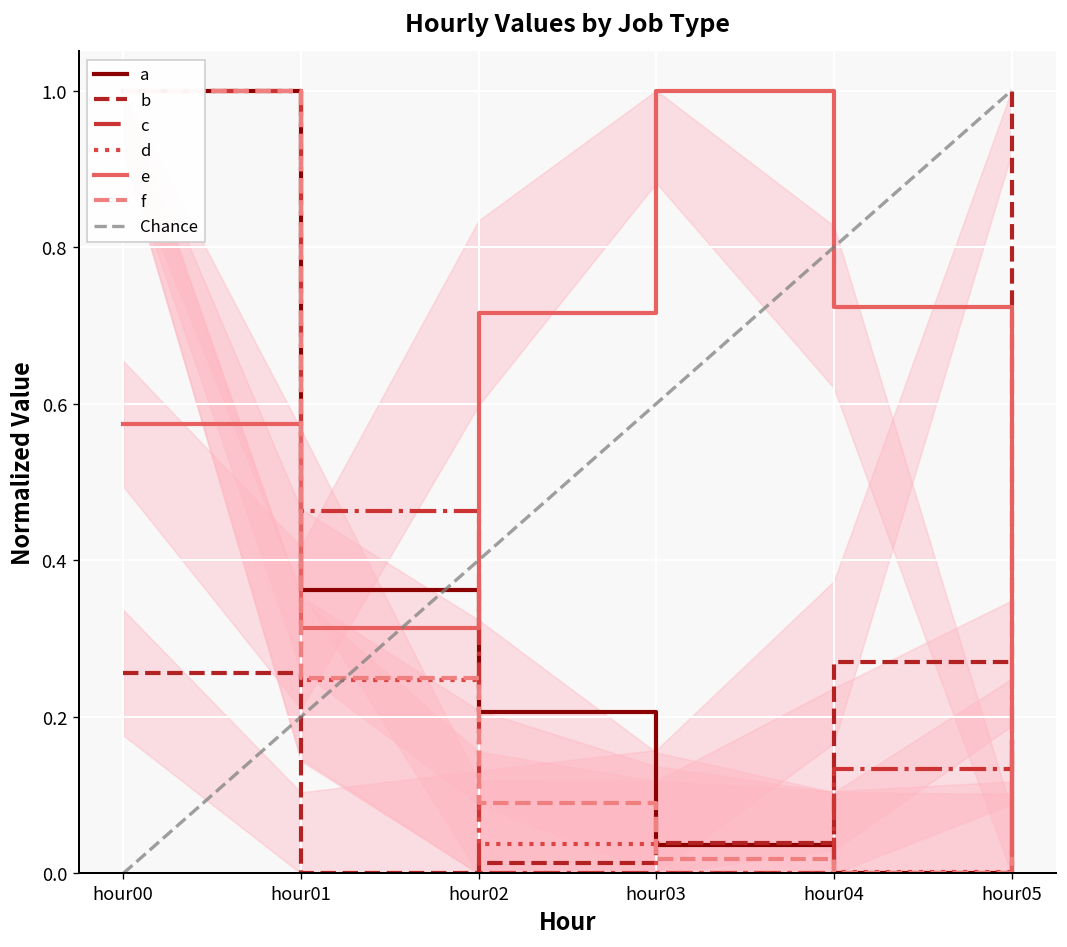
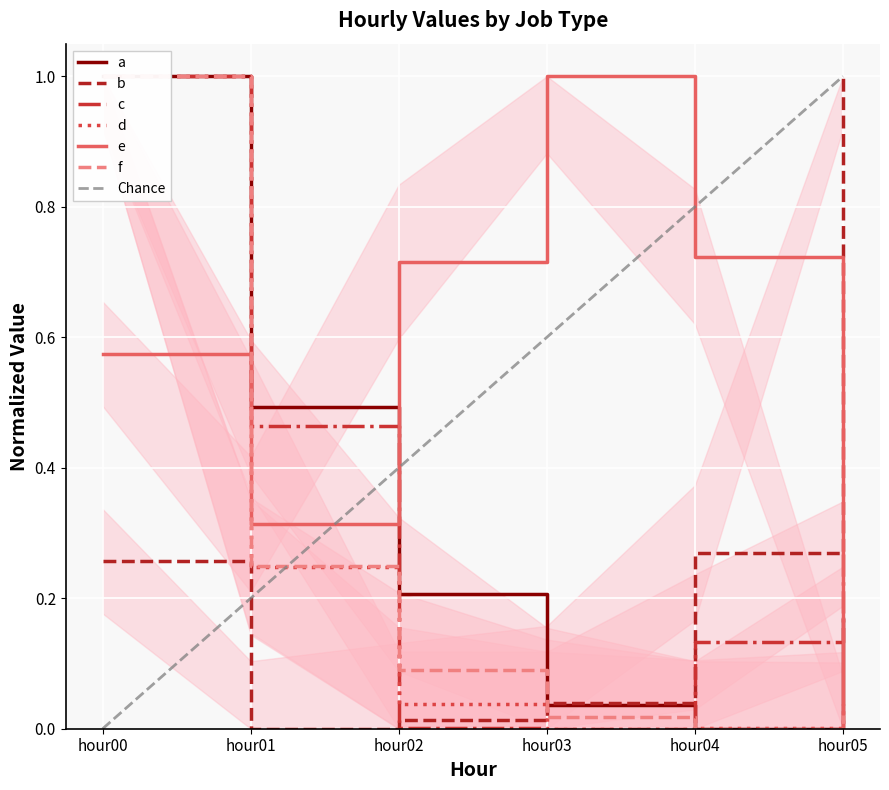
  {
    "a": {
-     "hour01": 0.36,
+     "hour01": 0.49,
      "hour05": 0.17
    },
    "Chance": {
      "hour00": 0.00,
      "hour01": 0.20,
      "hour02": 0.40,
      "hour03": 0.60,
      "hour04": 0.80
    }
  }
